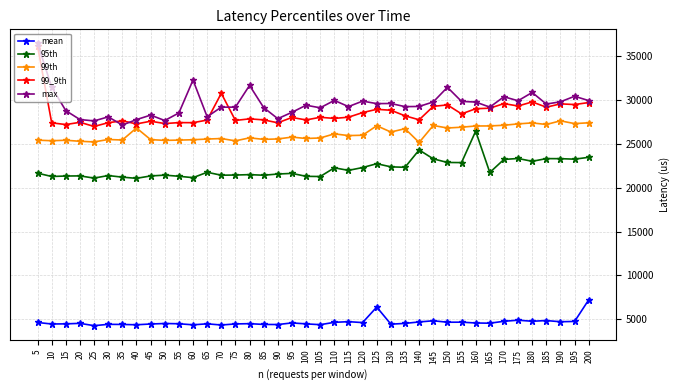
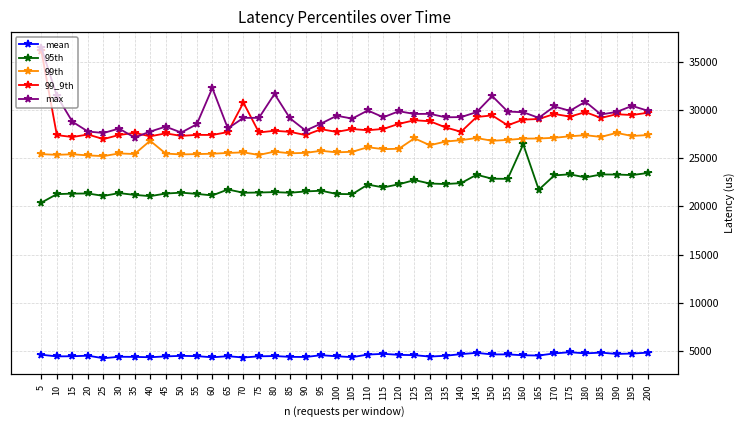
  {
    "mean": {
      "5": 5000,
      "10": 4000,
      "15": 4000,
      "20": 5000,
      "25": 4000,
      "30": 4000,
      "35": 4000,
      "40": 4000,
      "45": 4000,
      "50": 5000,
      "55": 4000,
      "60": 4000,
      "65": 4000,
      "70": 4000,
      "75": 4000,
      "80": 5000,
      "85": 4000,
      "90": 4000,
      "95": 5000,
      "100": 4000,
      "105": 4000,
      "110": 5000,
      "115": 5000,
      "120": 5000,
-     "125": 6000,
+     "125": 5000,
      "130": 4000,
      "135": 5000,
      "140": 5000,
      "145": 5000,
      "150": 5000,
      "155": 5000,
      "160": 5000,
      "165": 5000,
      "170": 5000,
      "175": 5000,
      "180": 5000,
      "185": 5000,
      "190": 5000,
      "195": 5000,
-     "200": 7000
+     "200": 5000
    },
    "95th": {
-     "5": 22000,
+     "5": 20000,
      "10": 21000,
      "15": 21000,
      "20": 21000,
      "25": 21000,
      "30": 21000,
      "35": 21000,
      "40": 21000,
      "45": 21000,
      "50": 21000,
      "55": 21000,
      "60": 21000,
      "65": 22000,
      "70": 21000,
      "75": 21000,
      "80": 21000,
      "85": 21000,
      "90": 22000,
      "95": 22000,
      "100": 21000,
      "105": 21000,
      "110": 22000,
      "115": 22000,
      "120": 22000,
      "125": 23000,
      "130": 22000,
      "135": 22000,
-     "140": 24000,
+     "140": 22000,
      "145": 23000,
      "150": 23000,
      "155": 23000,
      "160": 26000,
      "165": 22000,
      "170": 23000,
      "175": 23000,
      "180": 23000,
      "185": 23000,
      "190": 23000,
      "195": 23000,
      "200": 23000
    },
    "99th": {
      "5": 25000,
      "10": 25000,
      "15": 25000,
      "20": 25000,
      "25": 25000,
      "30": 25000,
      "35": 25000,
      "40": 27000,
      "45": 25000,
      "50": 25000,
      "55": 25000,
      "60": 25000,
      "65": 26000,
      "70": 26000,
      "75": 25000,
      "80": 26000,
      "85": 26000,
      "90": 26000,
      "95": 26000,
      "100": 26000,
      "105": 26000,
      "110": 26000,
      "115": 26000,
      "120": 26000,
      "125": 27000,
      "130": 26000,
      "135": 27000,
-     "140": 25000,
+     "140": 27000,
      "145": 27000,
      "150": 27000,
      "155": 27000,
      "160": 27000,
      "165": 27000,
      "170": 27000,
      "175": 27000,
      "180": 27000,
      "185": 27000,
      "190": 28000,
      "195": 27000,
      "200": 27000
    },
    "99_9th": {
      "10": 27000,
      "15": 27000,
      "20": 27000,
      "25": 27000,
      "30": 27000,
      "35": 28000,
      "40": 27000,
      "45": 28000,
      "50": 27000,
      "55": 27000,
      "60": 27000,
      "65": 28000,
      "70": 31000,
      "75": 28000,
      "80": 28000,
      "85": 28000,
      "90": 27000,
      "95": 28000,
      "100": 28000,
      "105": 28000,
      "110": 28000,
      "115": 28000,
      "120": 29000,
      "125": 29000,
      "130": 29000,
      "135": 28000,
      "140": 28000,
      "145": 29000,
      "150": 29000,
      "155": 28000,
      "160": 29000,
      "170": 30000,
      "175": 29000,
      "180": 30000,
      "185": 29000,
      "195": 29000
    },
    "max": {
      "15": 29000,
      "20": 28000,
      "25": 28000,
      "30": 28000,
      "35": 27000,
      "40": 28000,
      "45": 28000,
      "50": 28000,
      "55": 29000,
      "60": 32000,
      "65": 28000,
      "70": 29000,
      "75": 29000,
      "80": 32000,
      "85": 29000,
      "90": 28000,
      "95": 29000,
      "100": 29000,
      "105": 29000,
      "110": 30000,
      "115": 29000,
      "120": 30000,
      "125": 30000,
      "130": 30000,
      "135": 29000,
      "140": 29000,
      "145": 30000,
      "150": 31000,
      "155": 30000,
      "160": 30000,
      "170": 30000,
      "175": 30000,
      "180": 31000,
      "185": 30000,
      "195": 30000
    }
  }
